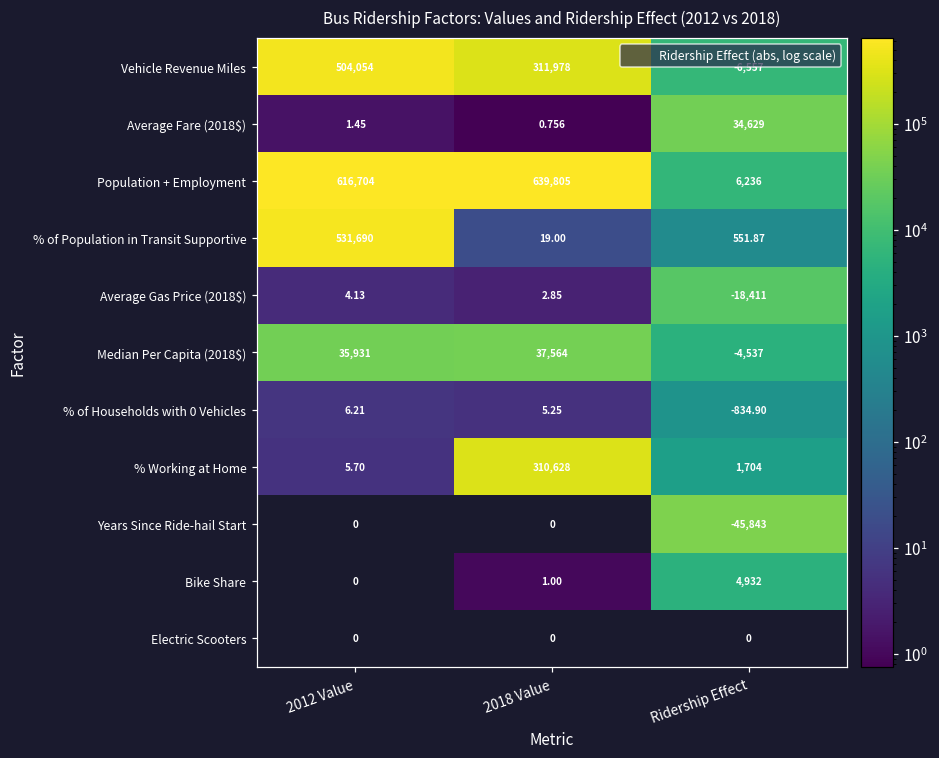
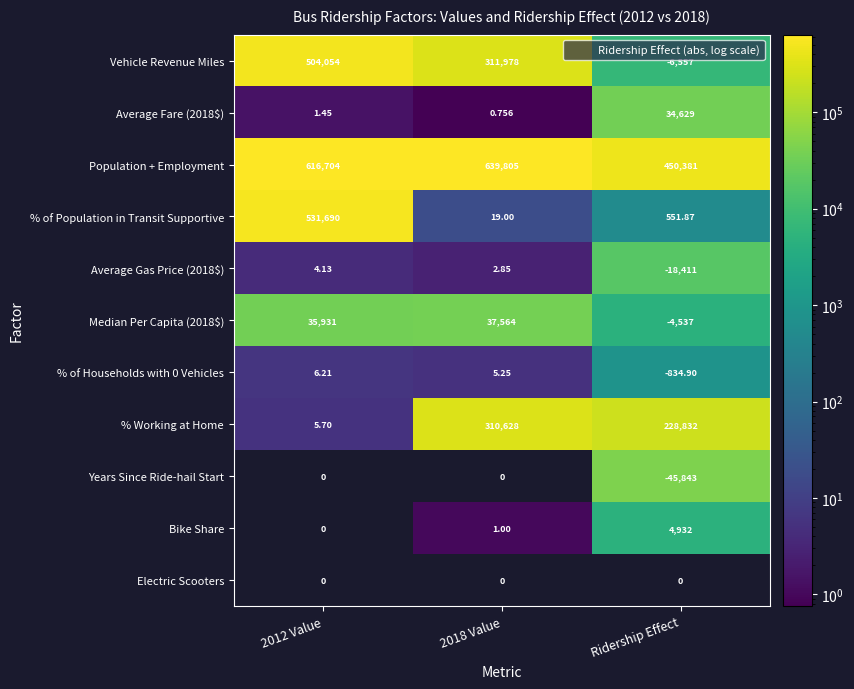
  {
    "Vehicle Revenue Miles": {
      "2012 Value": "504,054",
      "2018 Value": "311,978"
    },
    "Average Fare (2018$)": {
      "2012 Value": "1.45",
      "2018 Value": "0.756",
      "Ridership Effect": "34,629"
    },
    "Population + Employment": {
      "2012 Value": "616,704",
      "2018 Value": "639,805",
-     "Ridership Effect": "6,236"
+     "Ridership Effect": "450,381"
    },
    "% of Population in Transit Supportive": {
      "2012 Value": "531,690",
      "2018 Value": "19.00",
      "Ridership Effect": "551.87"
    },
    "Average Gas Price (2018$)": {
      "2012 Value": "4.13",
      "2018 Value": "2.85",
      "Ridership Effect": "-18,411"
    },
    "Median Per Capita (2018$)": {
      "2012 Value": "35,931",
      "2018 Value": "37,564",
      "Ridership Effect": "-4,537"
    },
    "% of Households with 0 Vehicles": {
      "2012 Value": "6.21",
      "2018 Value": "5.25",
      "Ridership Effect": "-834.90"
    },
    "% Working at Home": {
      "2012 Value": "5.70",
      "2018 Value": "310,628",
-     "Ridership Effect": "1,704"
+     "Ridership Effect": "228,832"
    },
    "Years Since Ride-hail Start": {
      "Ridership Effect": "-45,843"
    },
    "Bike Share": {
      "2018 Value": "1.00",
      "Ridership Effect": "4,932"
    }
  }
